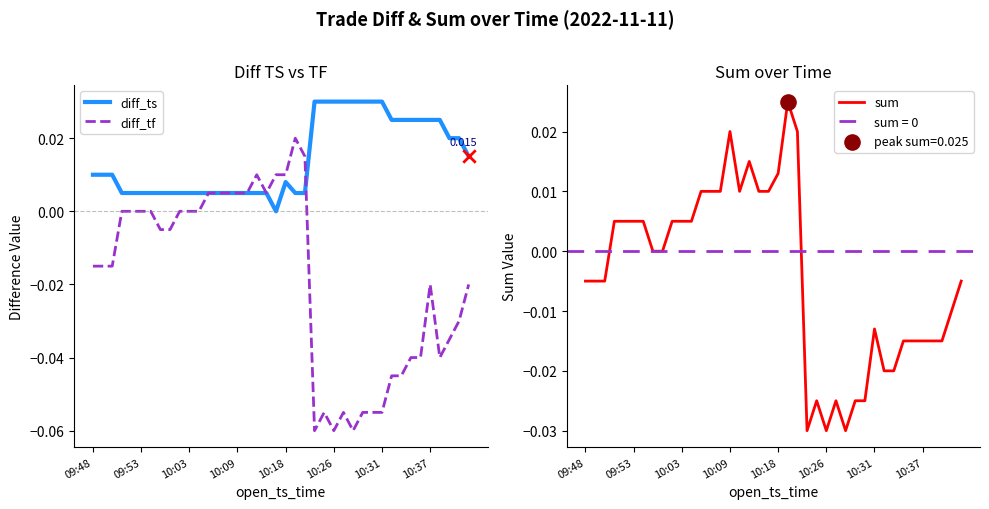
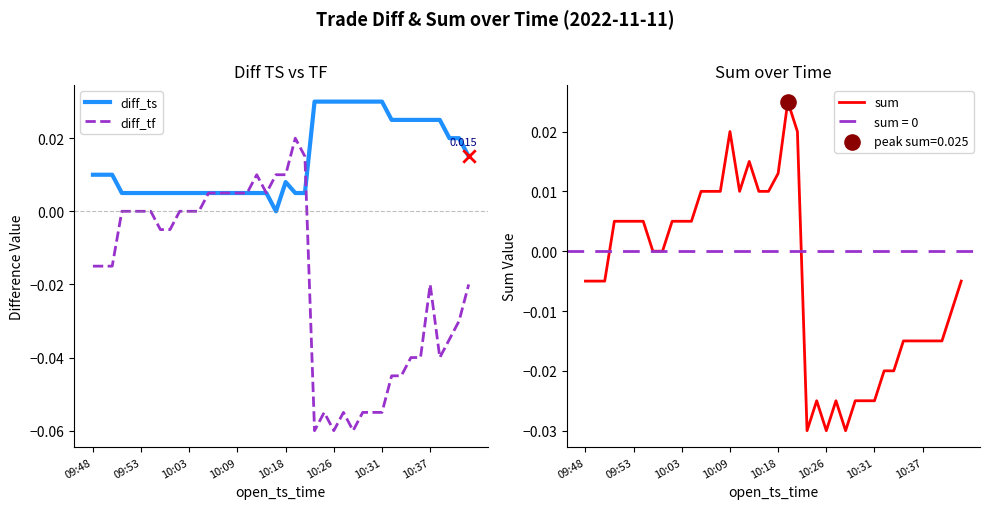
  {
    "Diff TS vs TF": {
      "diff_ts": {
        "09:48": 0.010,
        "09:53": 0.005,
        "10:03": 0.005,
        "10:18": 0.008,
        "10:26": 0.030,
        "10:31": 0.030,
        "10:37": 0.025
      },
      "diff_tf": {
        "09:48": -0.015,
        "09:53": 0.000,
        "10:03": 0.000,
        "10:18": 0.010,
        "10:26": -0.060,
        "10:31": -0.055,
        "10:37": -0.020
      }
    },
    "Sum over Time": {
      "sum": {
        "09:48": -0.005,
        "09:53": 0.005,
        "10:03": 0.005,
        "10:09": 0.020,
        "10:18": 0.013,
        "10:26": -0.030,
-       "10:31": -0.013,
+       "10:31": -0.025,
        "10:37": -0.015
      }
    }
  }
